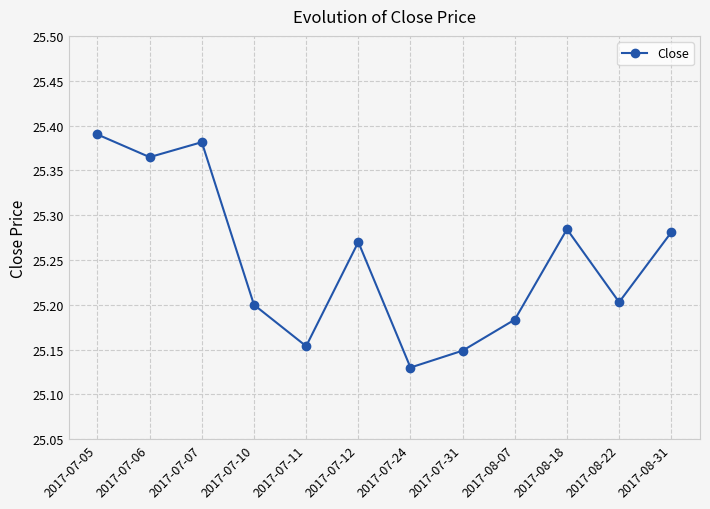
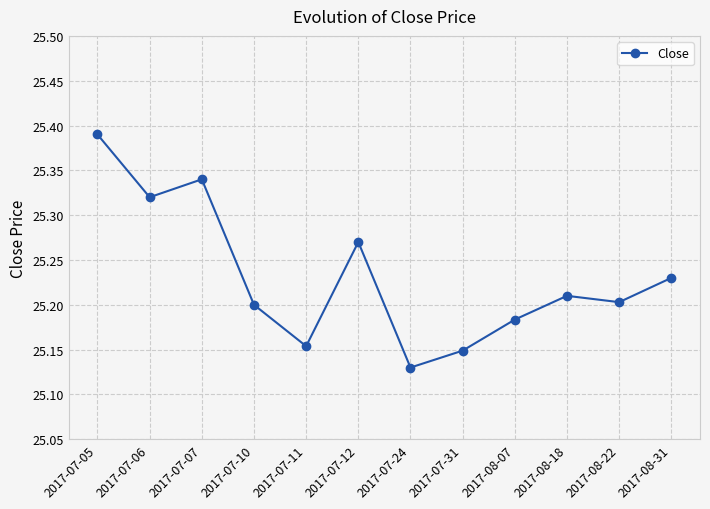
  {
    "2017-07-05": 25.39,
-   "2017-07-06": 25.36,
-   "2017-07-07": 25.38,
+   "2017-07-06": 25.32,
+   "2017-07-07": 25.34,
    "2017-07-10": 25.20,
    "2017-07-11": 25.15,
    "2017-07-12": 25.27,
    "2017-07-24": 25.13,
    "2017-07-31": 25.15,
    "2017-08-07": 25.18,
-   "2017-08-18": 25.28,
+   "2017-08-18": 25.21,
    "2017-08-22": 25.20,
-   "2017-08-31": 25.28
+   "2017-08-31": 25.23
  }
